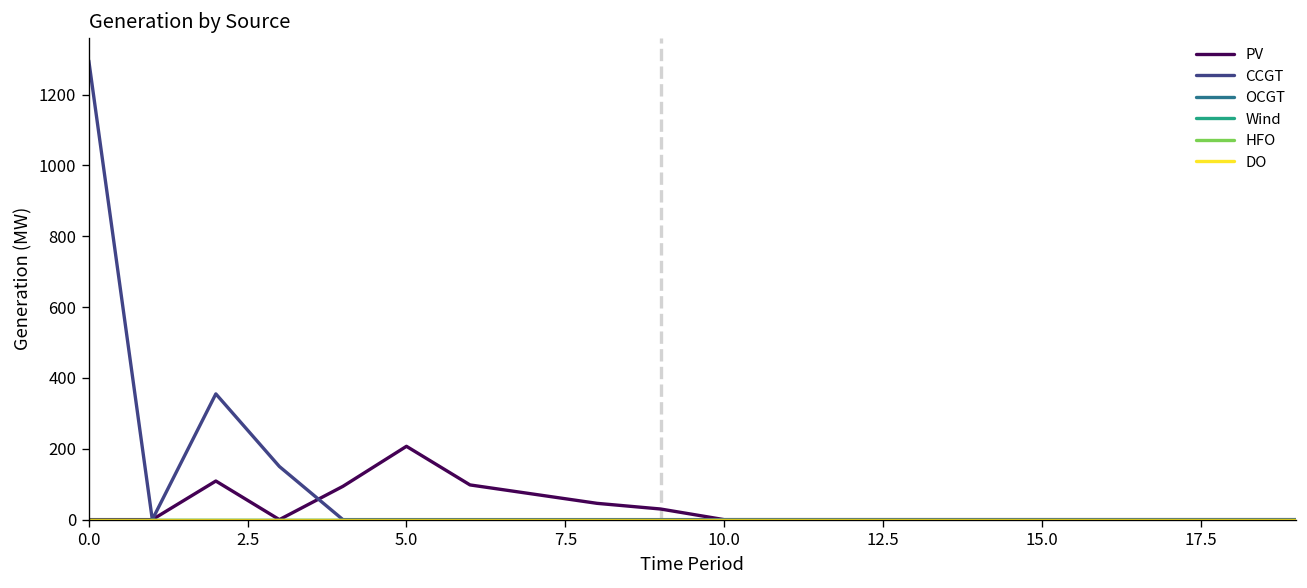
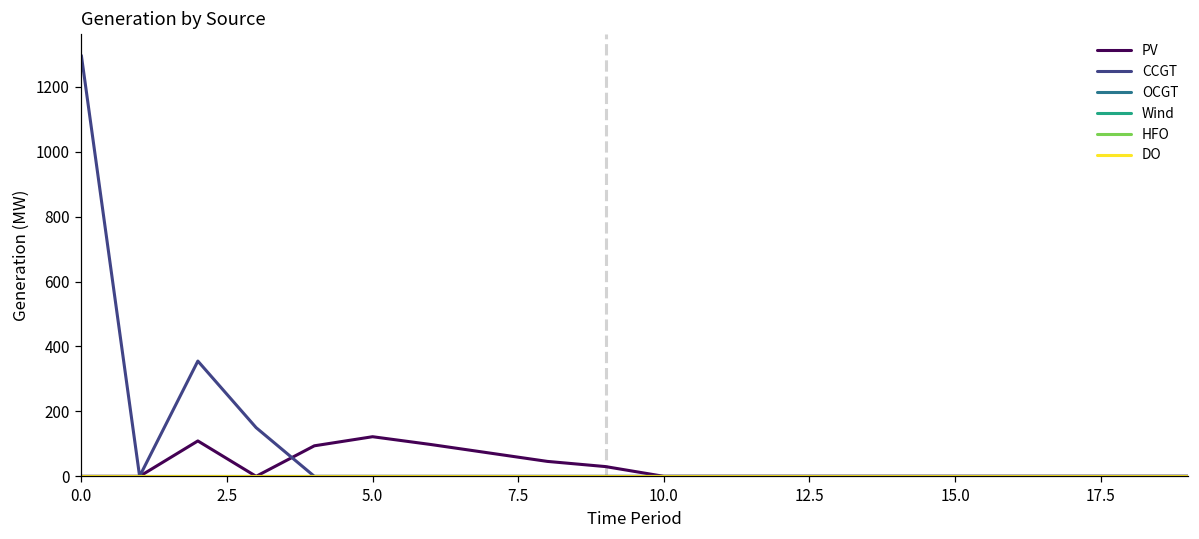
  {
    "PV": {
-     "5.0": 210
+     "5.0": 120
    },
    "CCGT": {
      "0.0": 1300
    }
  }
